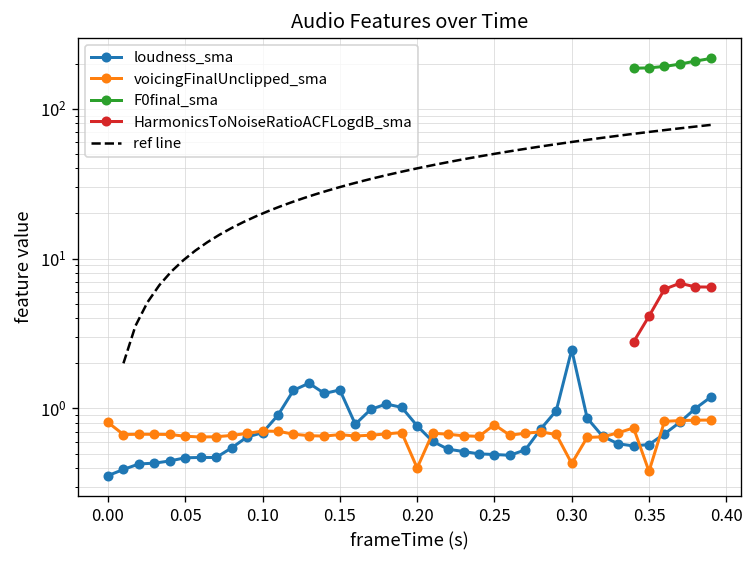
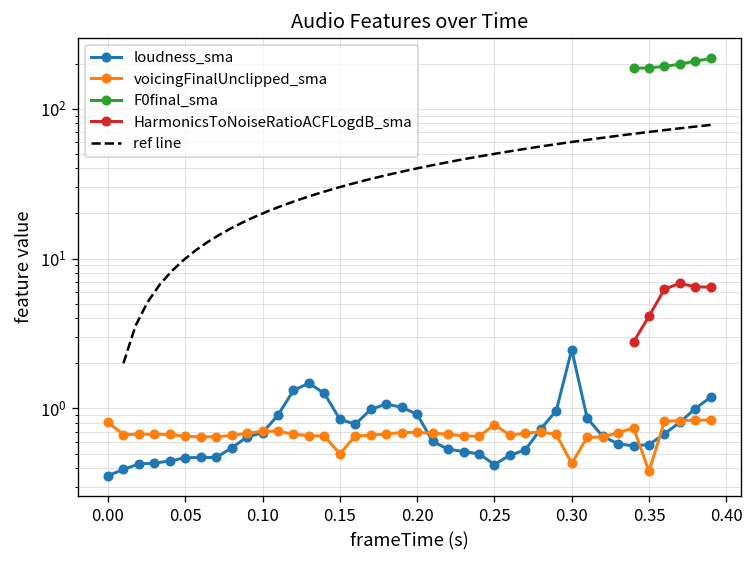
  {
    "loudness_sma": {
      "0.00": 0.36,
      "0.05": 0.47,
-     "0.15": 1.3,
-     "0.20": 0.8,
-     "0.25": 0.49,
+     "0.15": 0.8,
+     "0.20": 0.9,
+     "0.25": 0.42,
      "0.30": 2.5,
      "0.35": 0.6
    },
    "voicingFinalUnclipped_sma": {
      "0.00": 0.8,
      "0.05": 0.7,
-     "0.15": 0.7,
-     "0.20": 0.40,
+     "0.15": 0.50,
+     "0.20": 0.7,
      "0.25": 0.8,
      "0.30": 0.43,
      "0.35": 0.38
    },
    "F0final_sma": {
      "0.35": 190
    },
    "HarmonicsToNoiseRatioACFLogdB_sma": {
      "0.35": 4.1
    }
  }
